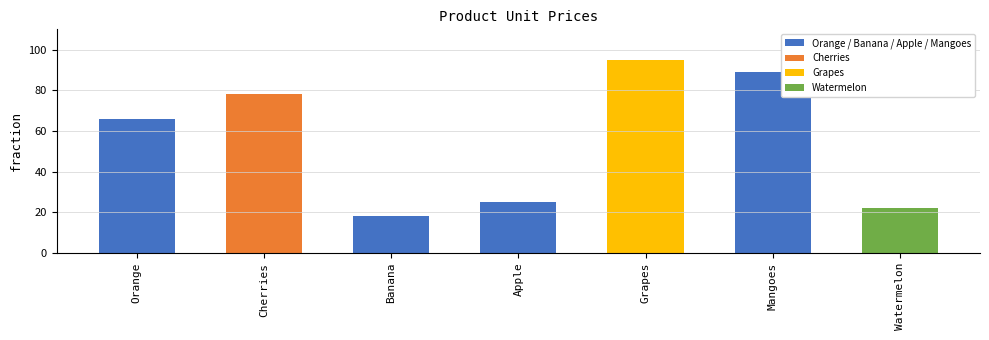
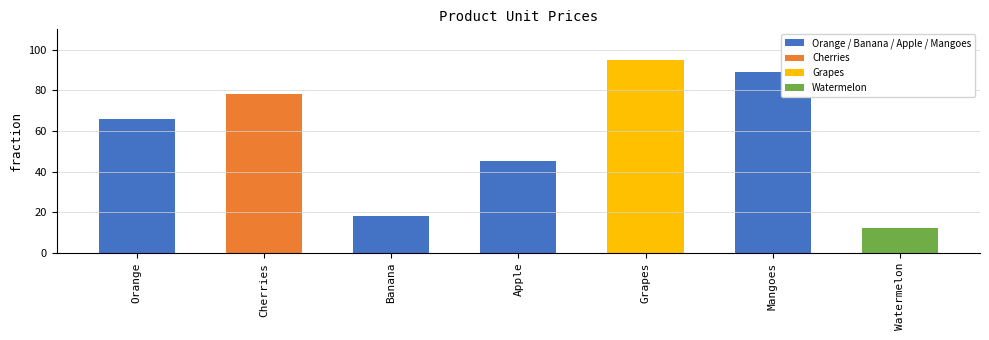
  {
    "Orange": 66,
    "Cherries": 78,
    "Banana": 18,
-   "Apple": 25,
+   "Apple": 45,
    "Grapes": 95,
    "Mangoes": 89,
-   "Watermelon": 22
+   "Watermelon": 12
  }
